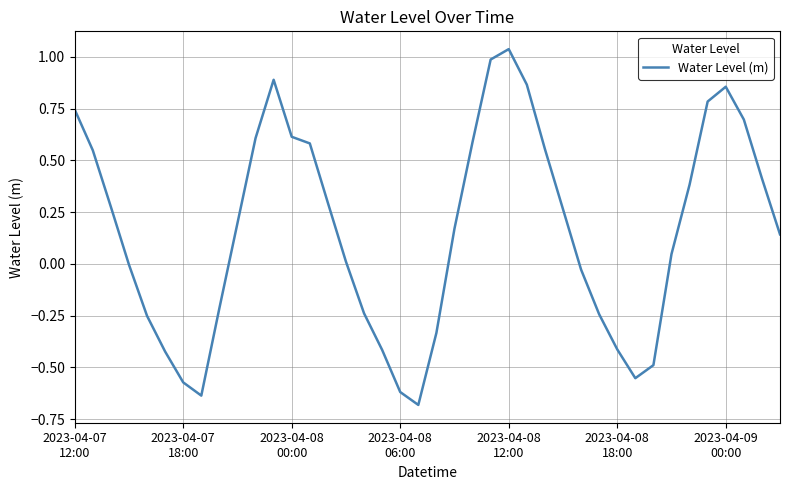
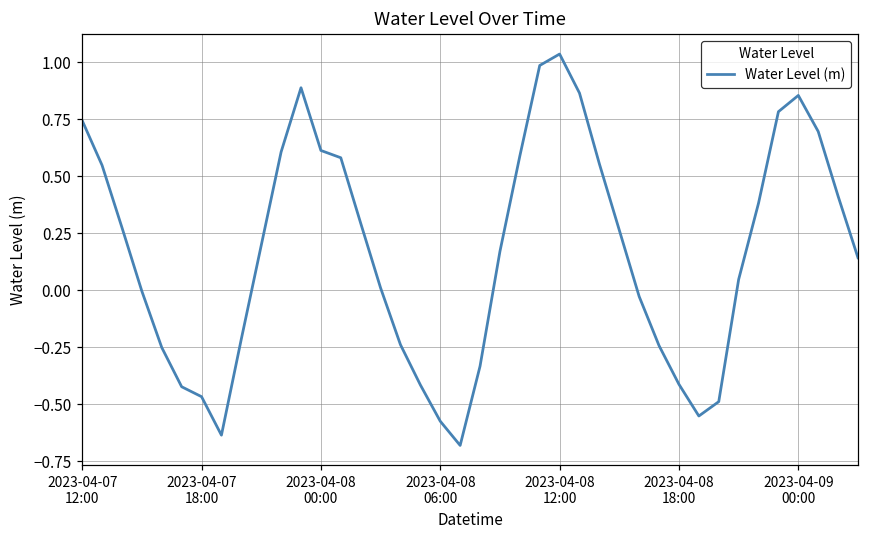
  {
    "2023-04-07 12:00": 0.74,
-   "2023-04-07 18:00": -0.57,
+   "2023-04-07 18:00": -0.47,
    "2023-04-08 00:00": 0.61,
-   "2023-04-08 06:00": -0.62,
+   "2023-04-08 06:00": -0.58,
    "2023-04-08 12:00": 1.04,
    "2023-04-08 18:00": -0.41,
    "2023-04-09 00:00": 0.86
  }
